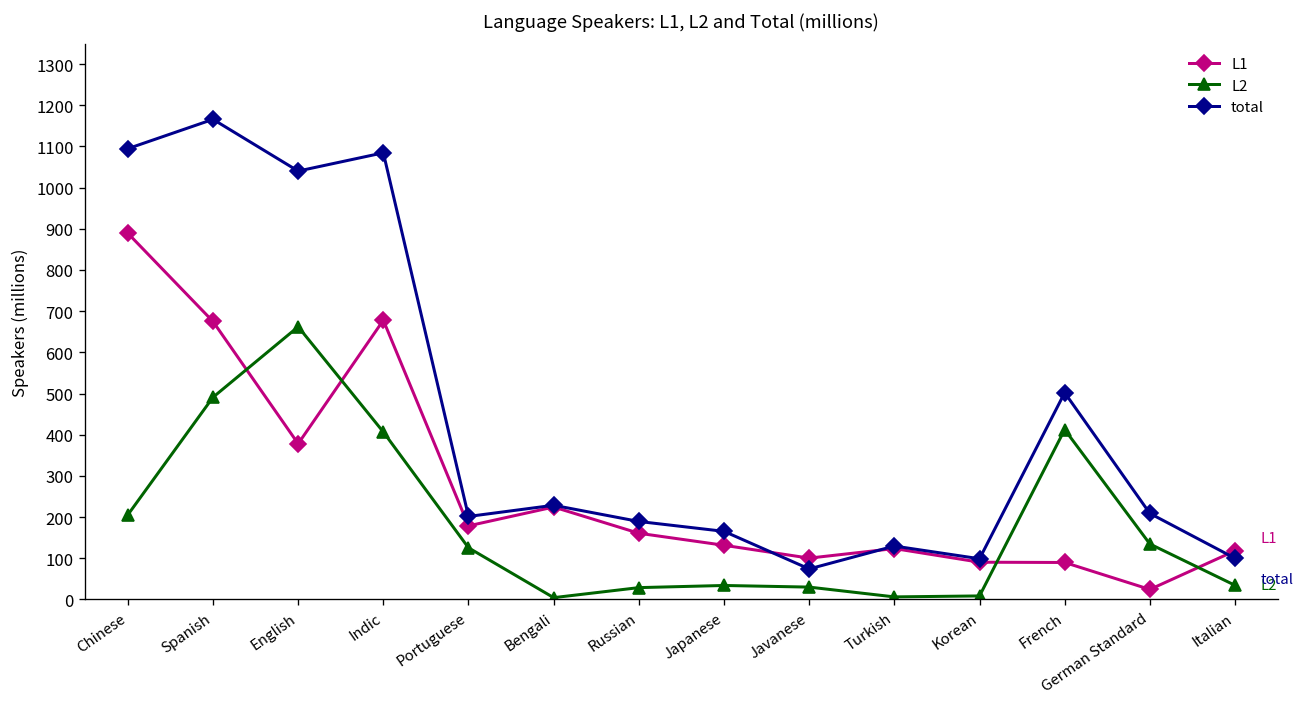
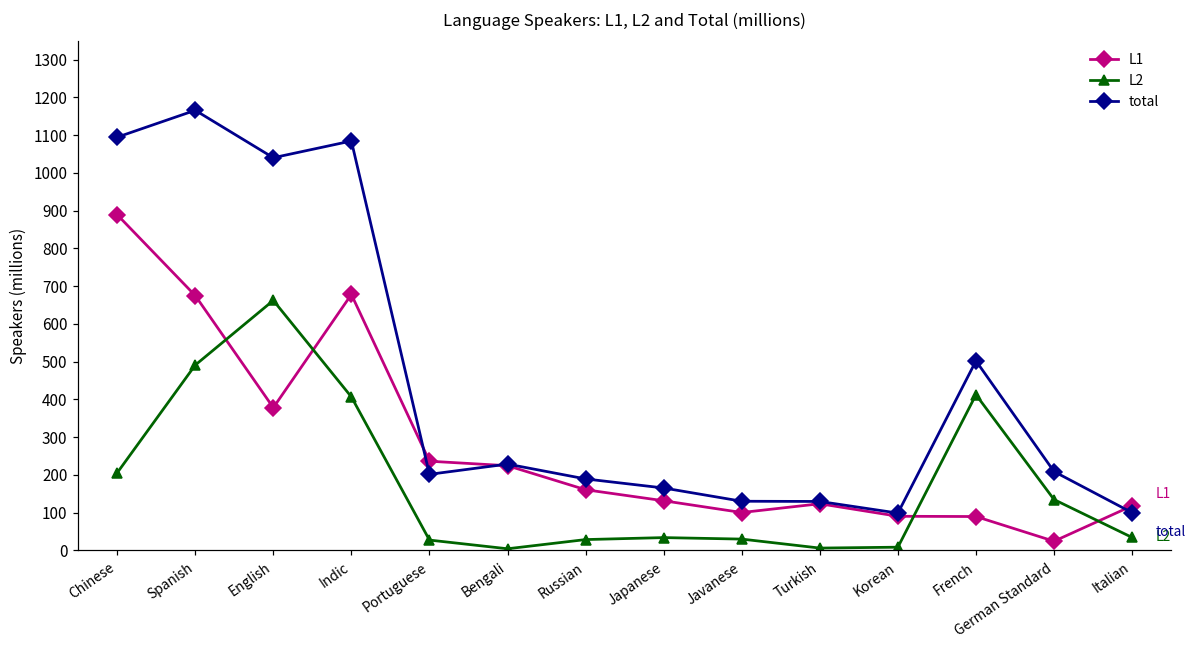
  {
    "L1": {
      "Chinese": 890,
      "Spanish": 670,
      "English": 380,
      "Indic": 680,
-     "Portuguese": 180,
+     "Portuguese": 240,
      "Russian": 160,
      "Japanese": 130,
      "Javanese": 100,
      "Korean": 90,
      "French": 90,
      "German Standard": 20,
      "Italian": 120
    },
    "L2": {
      "Chinese": 210,
      "Spanish": 490,
      "English": 660,
      "Indic": 410,
-     "Portuguese": 130,
+     "Portuguese": 30,
      "Bengali": 0,
      "Russian": 30,
      "Japanese": 30,
      "Javanese": 30,
      "Turkish": 10,
      "Korean": 10,
      "French": 410,
      "German Standard": 130,
      "Italian": 30
    },
    "total": {
      "Chinese": 1090,
      "Spanish": 1170,
      "English": 1040,
      "Indic": 1080,
      "Portuguese": 200,
      "Russian": 190,
      "Japanese": 170,
-     "Javanese": 70,
+     "Javanese": 130,
      "Korean": 100,
      "French": 500,
      "German Standard": 210,
      "Italian": 100
    }
  }
